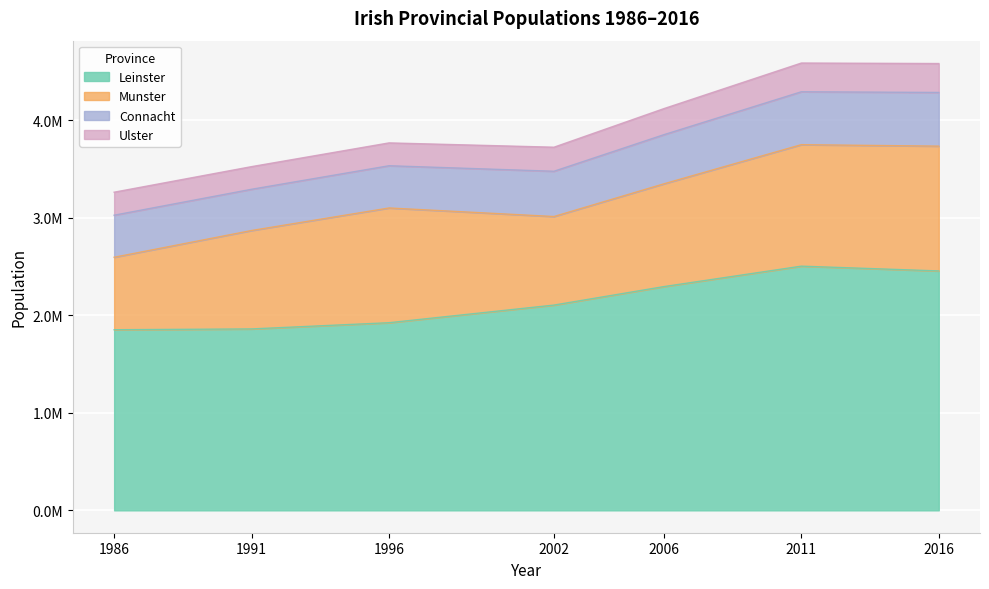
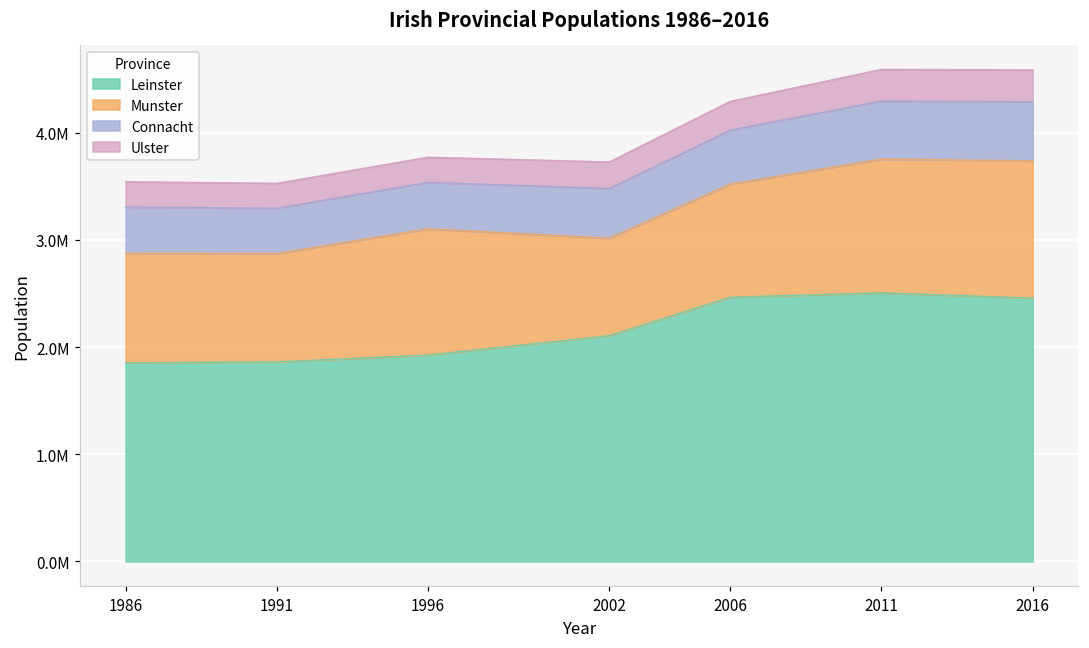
  {
    "Leinster": {
      "1986": 1900000,
      "1991": 1900000,
      "1996": 1900000,
      "2002": 2100000,
-     "2006": 2300000,
+     "2006": 2500000,
      "2011": 2500000,
      "2016": 2500000
    },
    "Munster": {
-     "1986": 700000,
+     "1986": 1000000,
      "1991": 1000000,
      "1996": 1200000,
      "2002": 900000,
      "2006": 1100000,
      "2011": 1200000,
      "2016": 1300000
    }
  }
